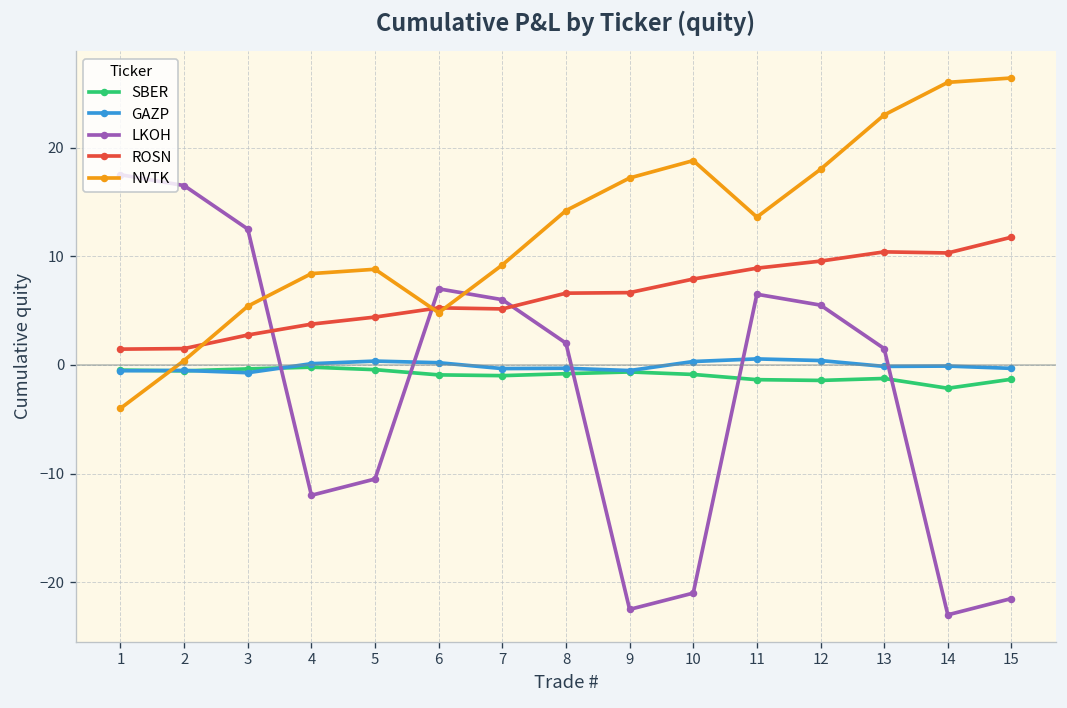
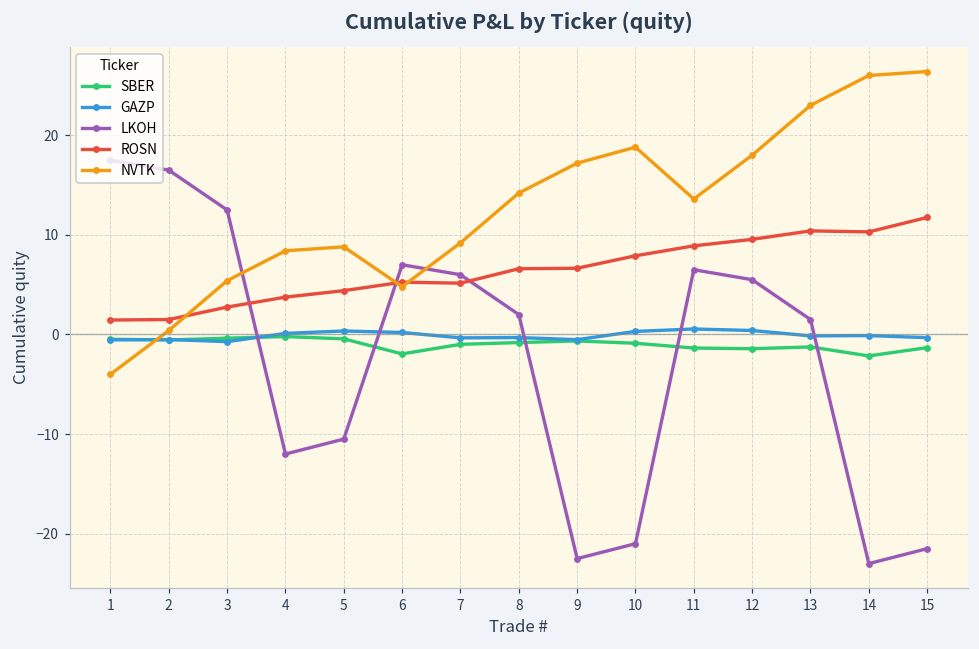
  {
    "SBER": {
      "3": 0,
      "4": 0,
      "5": 0,
-     "6": -1,
+     "6": -2,
      "7": -1,
      "8": -1,
      "10": -1,
      "11": -1,
      "12": -1,
      "13": -1,
      "14": -2,
      "15": -1
    },
    "GAZP": {
      "3": -1,
      "4": 0,
      "5": 0,
      "6": 0,
      "7": 0,
      "8": 0,
      "10": 0,
      "11": 1,
      "12": 0,
      "13": 0,
      "14": 0,
      "15": 0
    },
    "LKOH": {
      "2": 17,
      "3": 13,
      "4": -12,
      "5": -11,
      "6": 7,
      "7": 6,
      "8": 2,
      "9": -23,
      "10": -21,
      "11": 7,
      "12": 6,
      "13": 2,
      "14": -23,
      "15": -22
    },
    "ROSN": {
      "1": 1,
      "2": 2,
      "3": 3,
      "4": 4,
      "5": 4,
      "6": 5,
      "7": 5,
      "8": 7,
      "9": 7,
      "10": 8,
      "11": 9,
      "12": 10,
      "13": 10,
      "14": 10,
      "15": 12
    },
    "NVTK": {
      "1": -4,
      "2": 0,
      "3": 5,
      "4": 8,
      "5": 9,
      "6": 5,
      "7": 9,
      "8": 14,
      "9": 17,
      "10": 19,
      "11": 14,
      "12": 18,
      "13": 23,
      "14": 26,
      "15": 26
    }
  }
